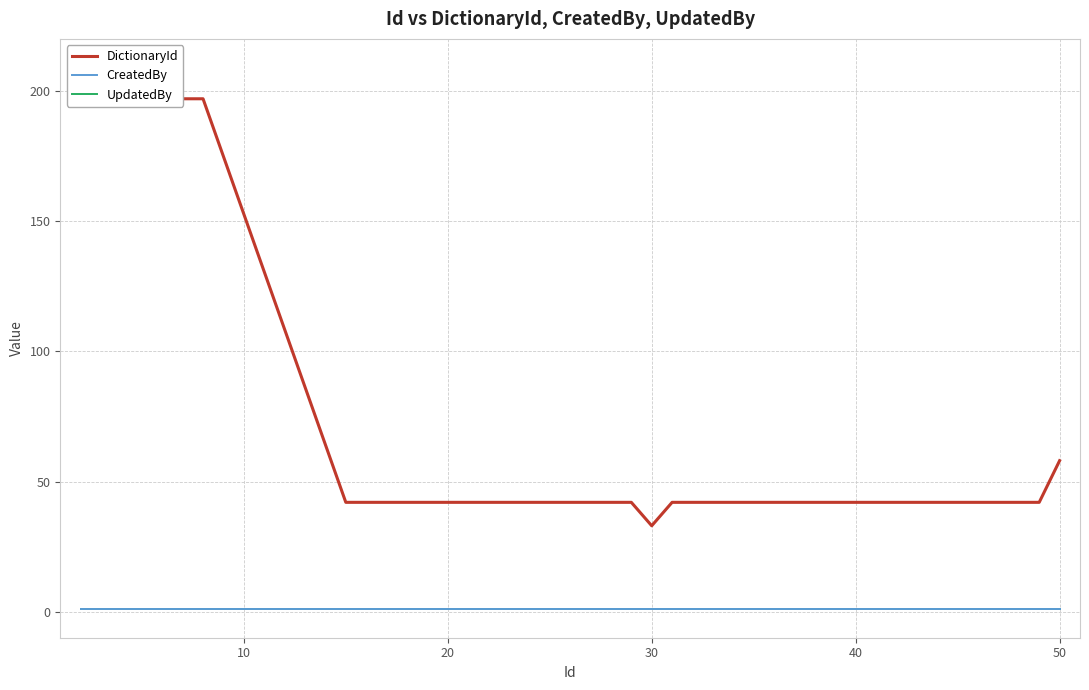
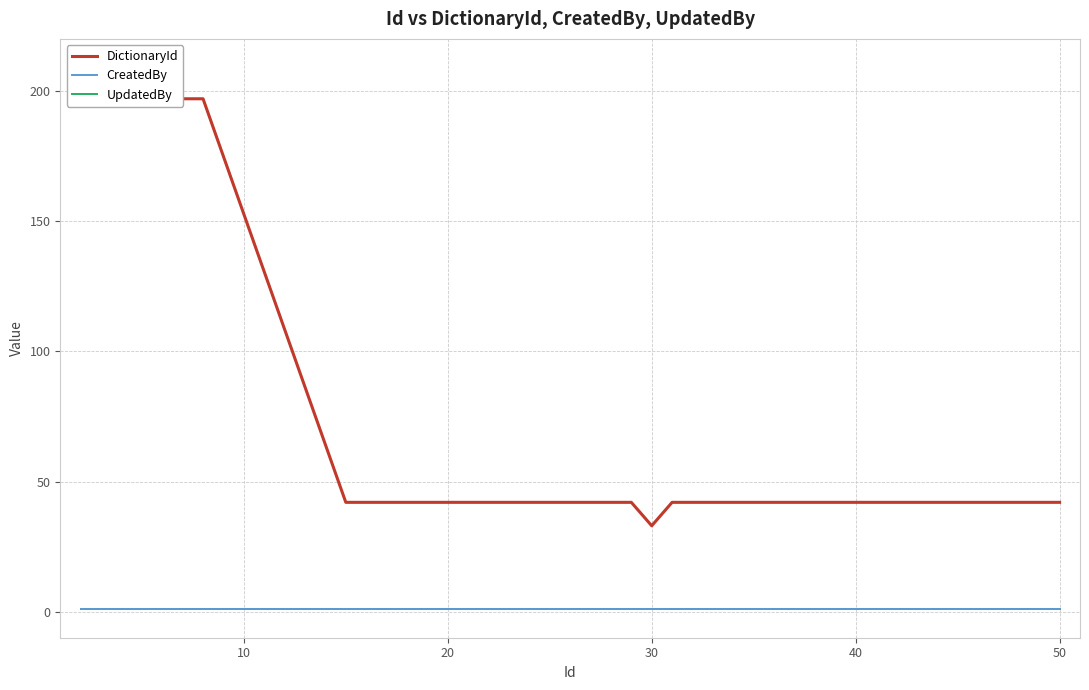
  {
    "DictionaryId": {
      "20": 42,
      "30": 33,
      "40": 42,
-     "50": 58
+     "50": 42
    },
    "UpdatedBy": {
      "20": 1,
      "30": 1,
      "40": 1,
      "50": 1
    }
  }
